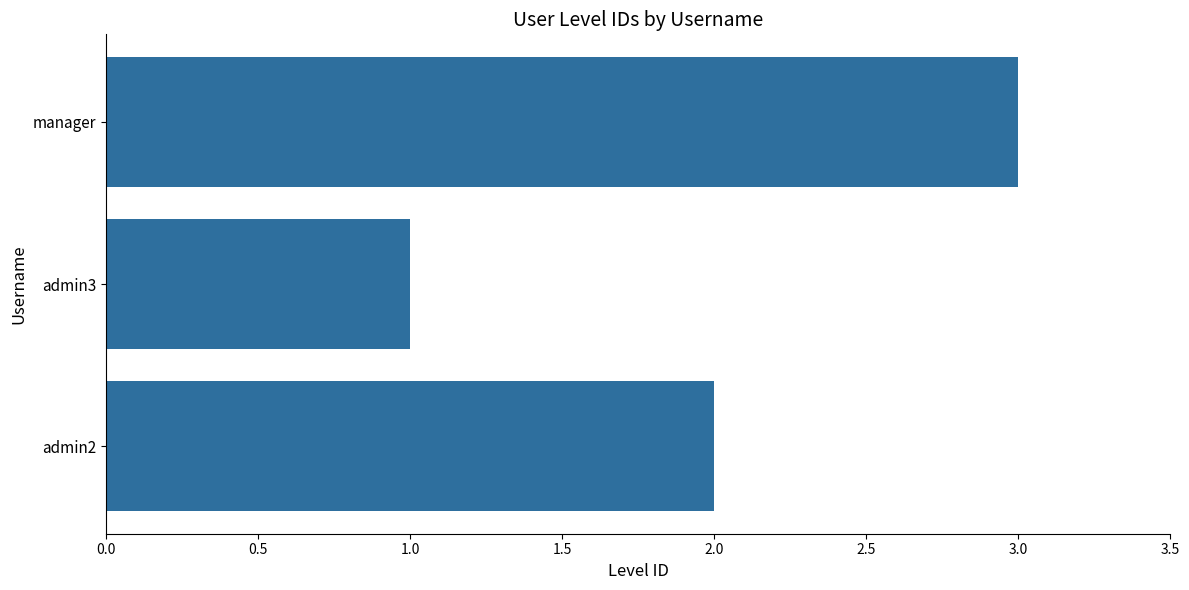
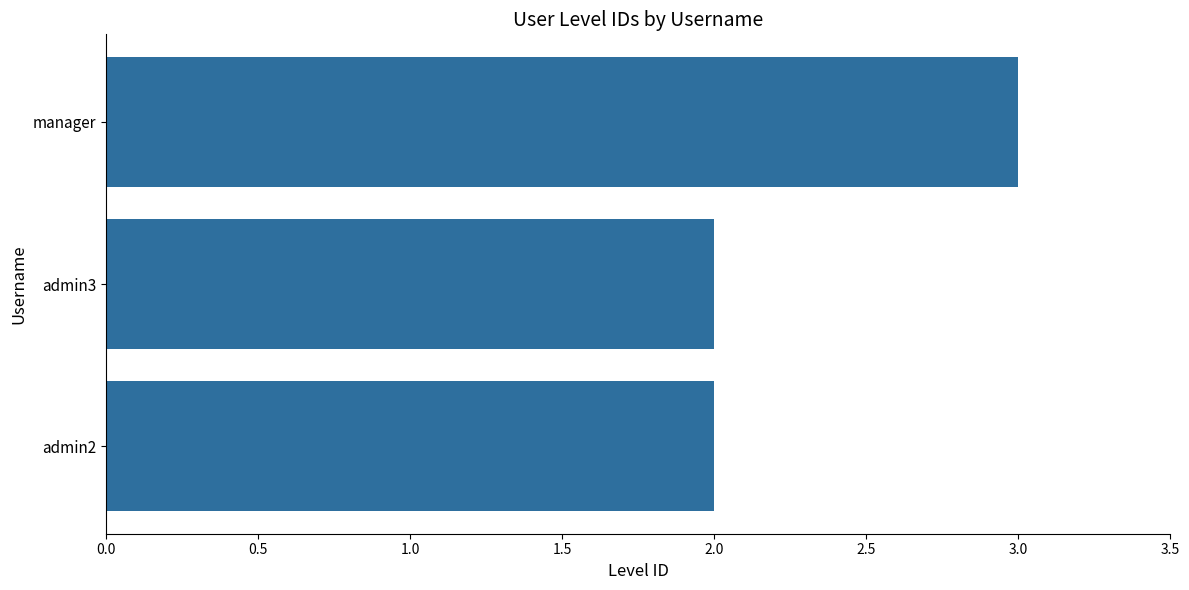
  {
    "manager": 3,
-   "admin3": 1,
+   "admin3": 2,
    "admin2": 2
  }
